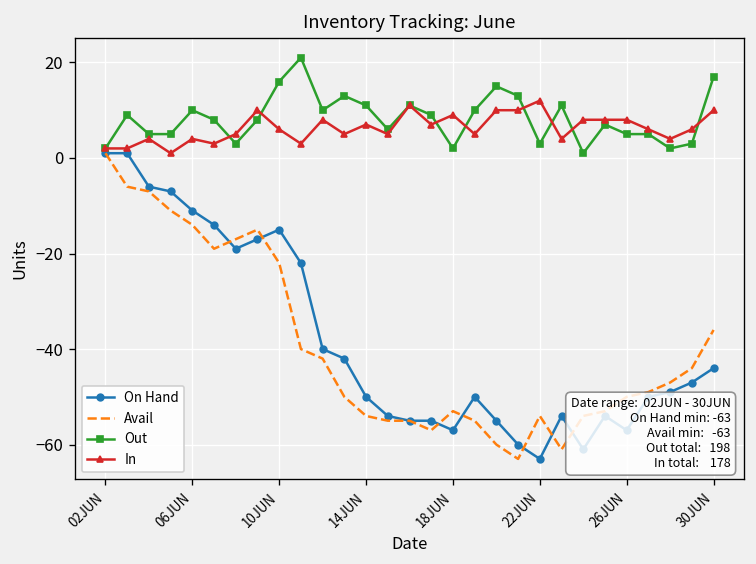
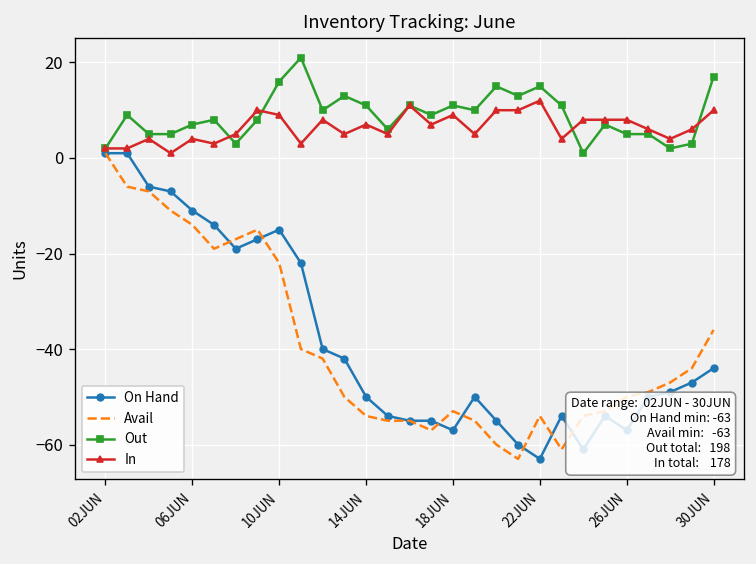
  {
    "On Hand": {
      "06JUN": -11,
      "10JUN": -15,
      "14JUN": -50,
      "18JUN": -57,
      "22JUN": -63,
      "30JUN": -44
    },
    "Avail": {
      "06JUN": -14,
      "10JUN": -22,
      "14JUN": -54,
      "18JUN": -53,
      "22JUN": -54,
      "26JUN": -50,
      "30JUN": -36
    },
    "Out": {
-     "06JUN": 10,
+     "06JUN": 7,
      "10JUN": 16,
      "14JUN": 11,
-     "18JUN": 2,
-     "22JUN": 3,
+     "18JUN": 11,
+     "22JUN": 15,
      "26JUN": 5,
      "30JUN": 17
    },
    "In": {
      "06JUN": 4,
-     "10JUN": 6,
+     "10JUN": 9,
      "14JUN": 7,
      "18JUN": 9,
      "22JUN": 12,
      "26JUN": 8,
      "30JUN": 10
    }
  }
